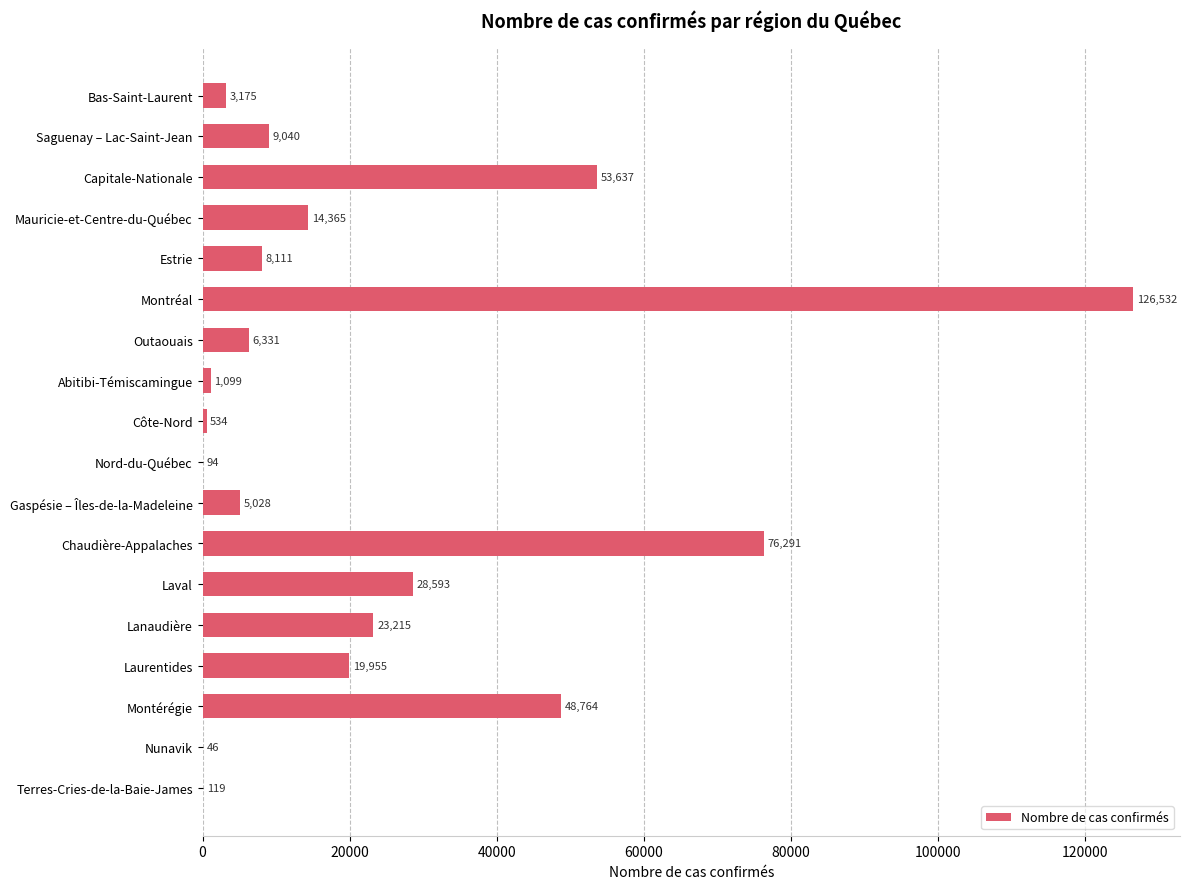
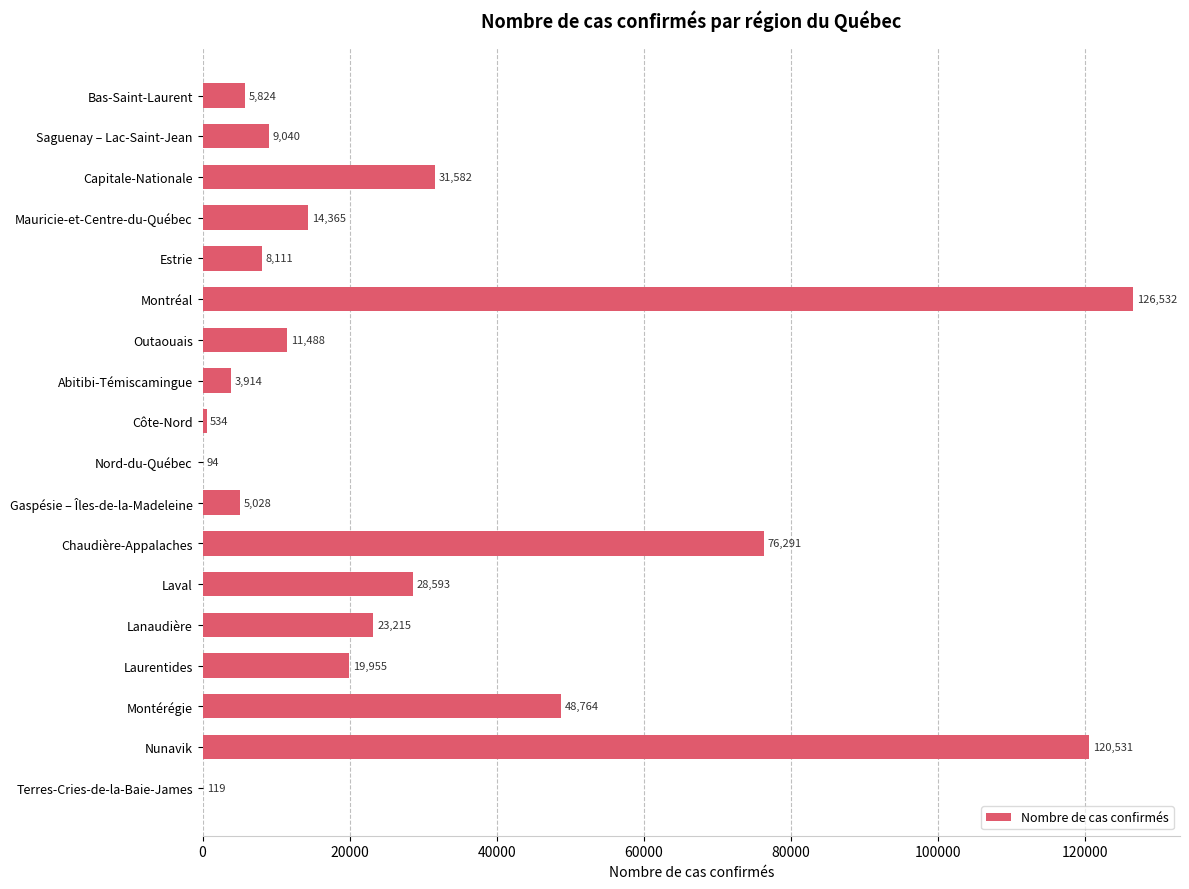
  {
-   "Bas-Saint-Laurent": "3,175",
+   "Bas-Saint-Laurent": "5,824",
    "Saguenay – Lac-Saint-Jean": "9,040",
-   "Capitale-Nationale": "53,637",
+   "Capitale-Nationale": "31,582",
    "Mauricie-et-Centre-du-Québec": "14,365",
    "Estrie": "8,111",
    "Montréal": "126,532",
-   "Outaouais": "6,331",
-   "Abitibi-Témiscamingue": "1,099",
+   "Outaouais": "11,488",
+   "Abitibi-Témiscamingue": "3,914",
    "Côte-Nord": "534",
    "Nord-du-Québec": "94",
    "Gaspésie – Îles-de-la-Madeleine": "5,028",
    "Chaudière-Appalaches": "76,291",
    "Laval": "28,593",
    "Lanaudière": "23,215",
    "Laurentides": "19,955",
    "Montérégie": "48,764",
-   "Nunavik": "46",
+   "Nunavik": "120,531",
    "Terres-Cries-de-la-Baie-James": "119"
  }
